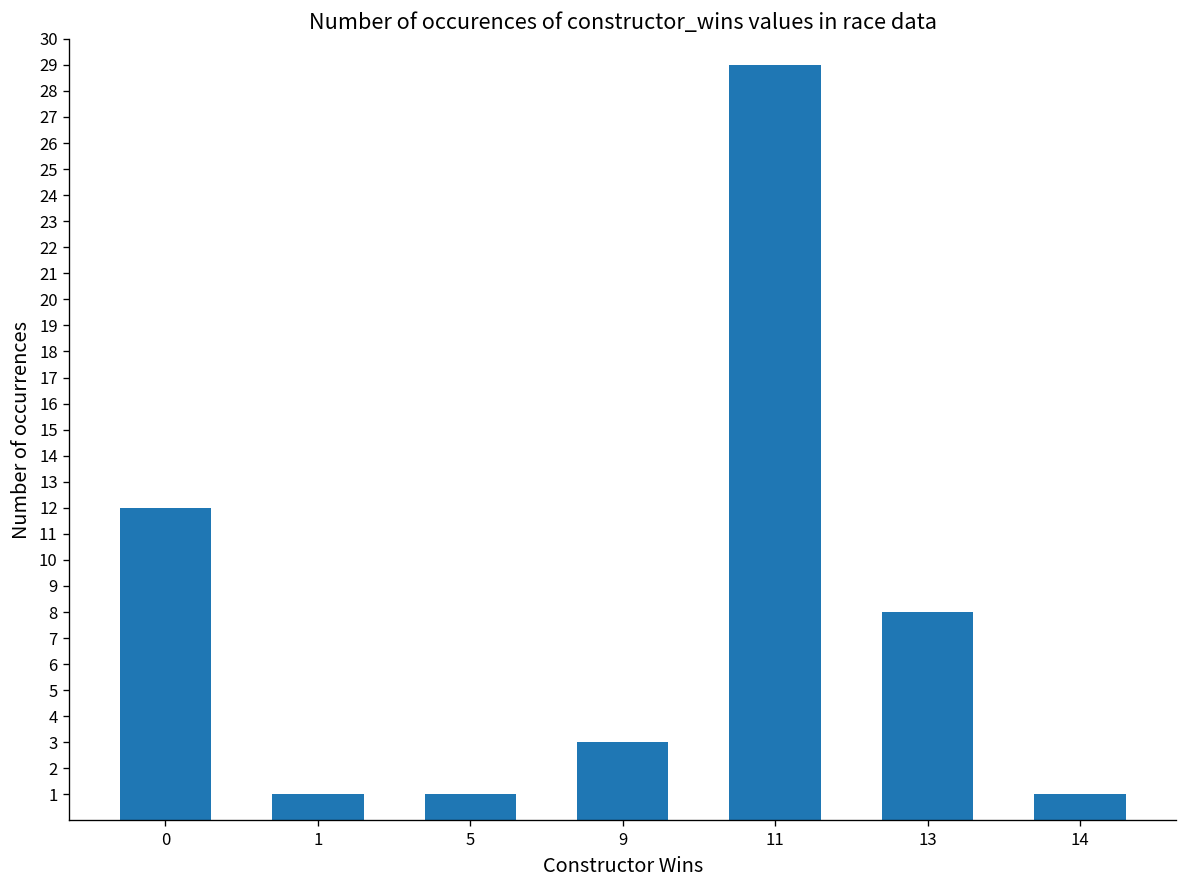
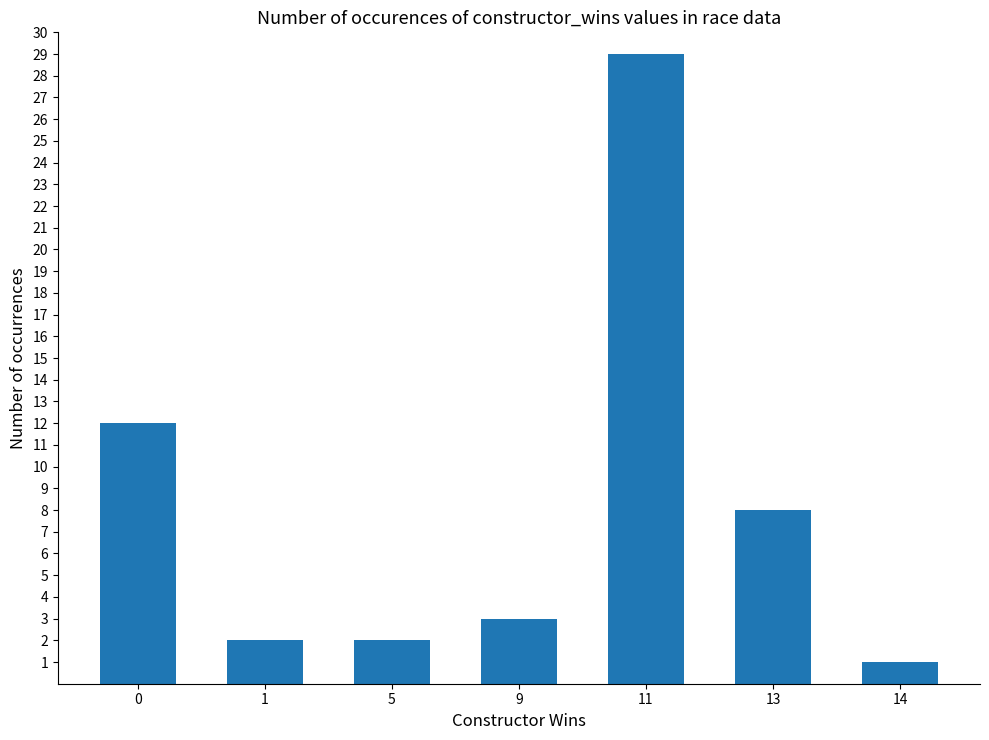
  {
    "0": 12,
-   "1": 1,
-   "5": 1,
+   "1": 2,
+   "5": 2,
    "9": 3,
    "11": 29,
    "13": 8,
    "14": 1
  }
